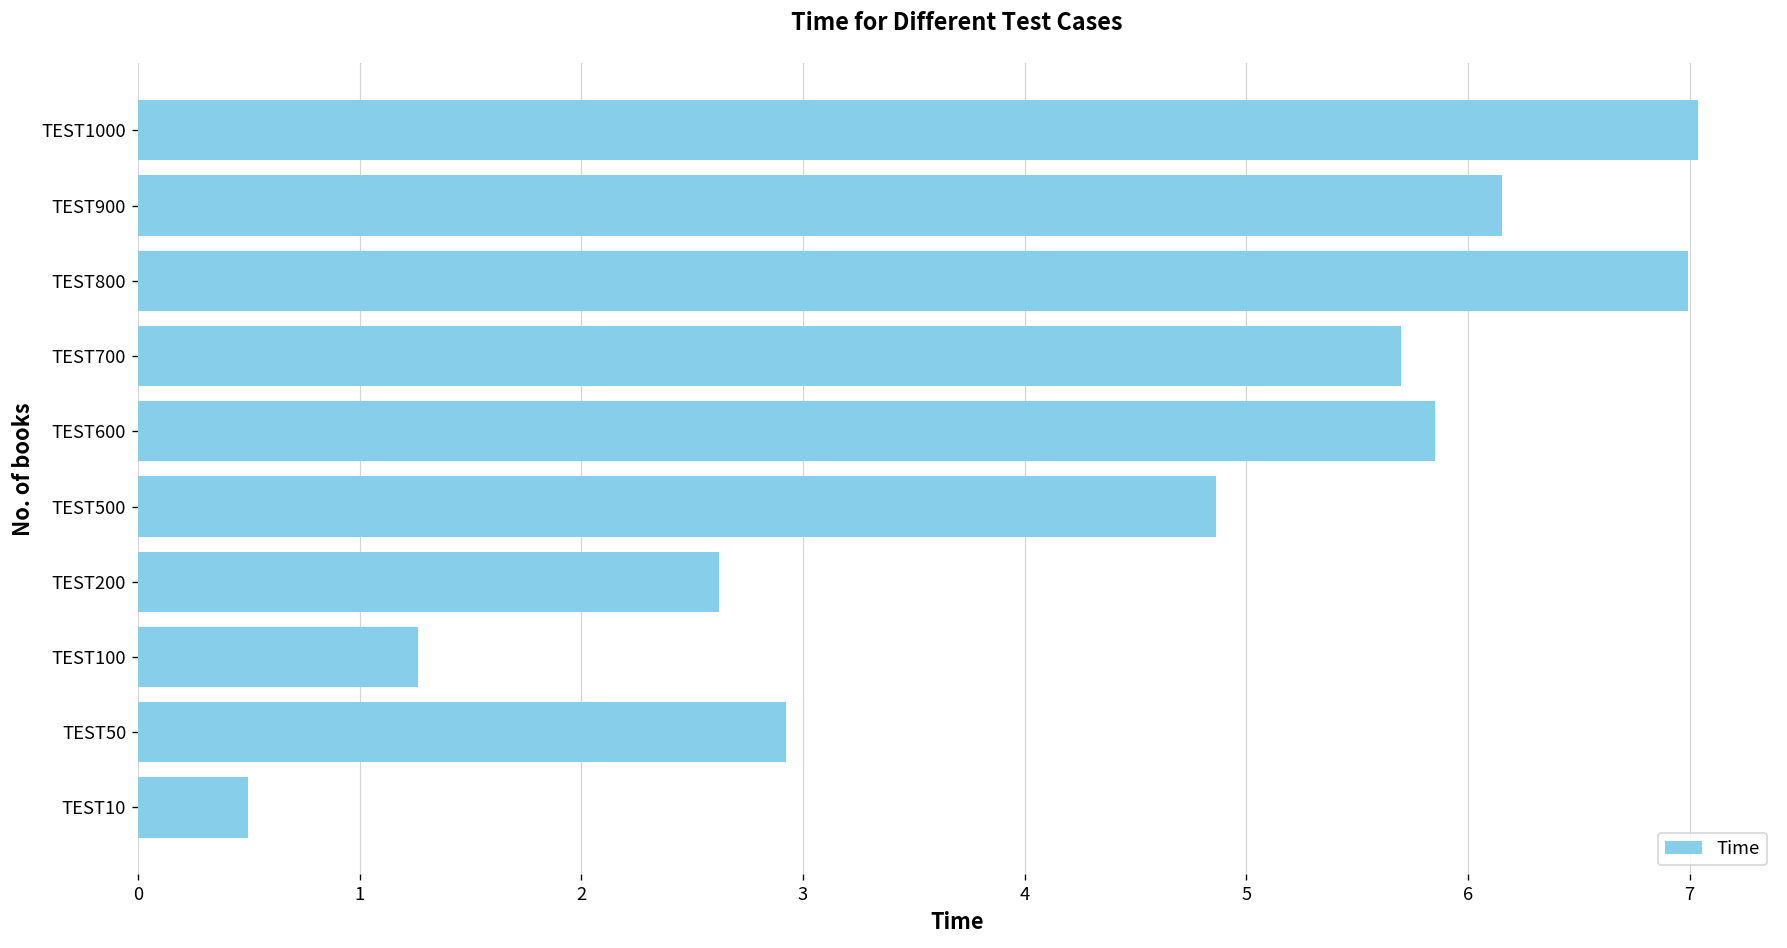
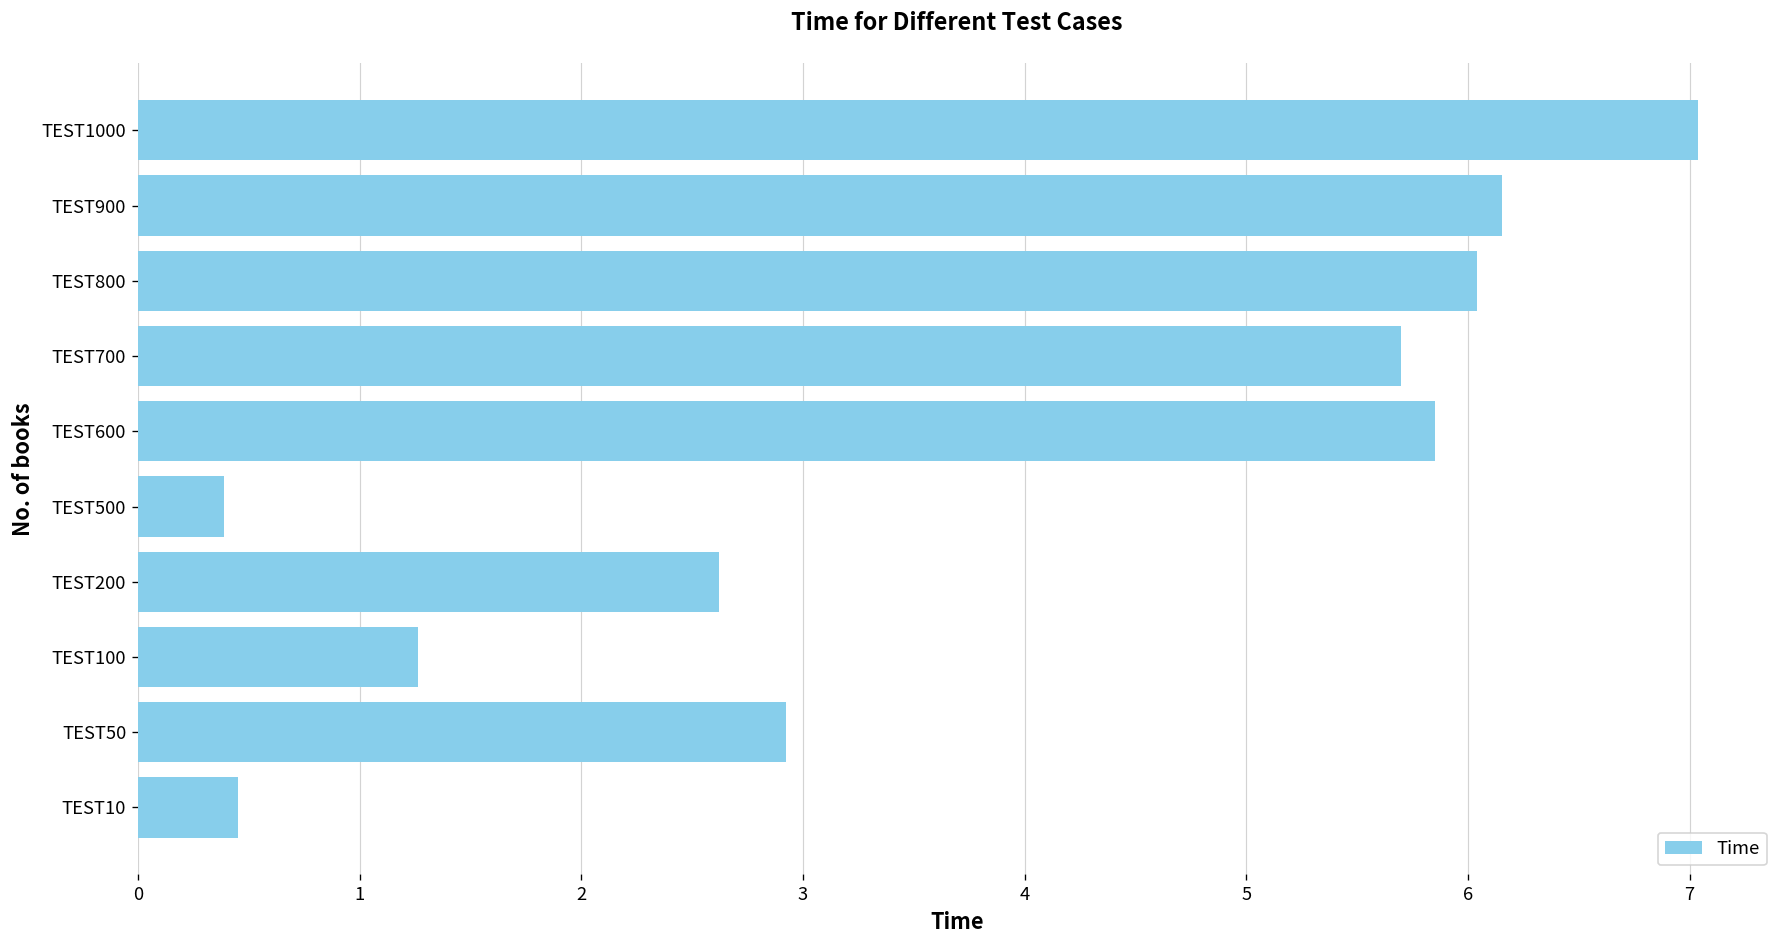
  {
    "TEST1000": 7.04,
    "TEST900": 6.15,
-   "TEST800": 6.99,
+   "TEST800": 6.04,
    "TEST700": 5.70,
    "TEST600": 5.85,
-   "TEST500": 4.86,
+   "TEST500": 0.39,
    "TEST200": 2.62,
    "TEST100": 1.26,
    "TEST50": 2.92,
-   "TEST10": 0.50
+   "TEST10": 0.45
  }
